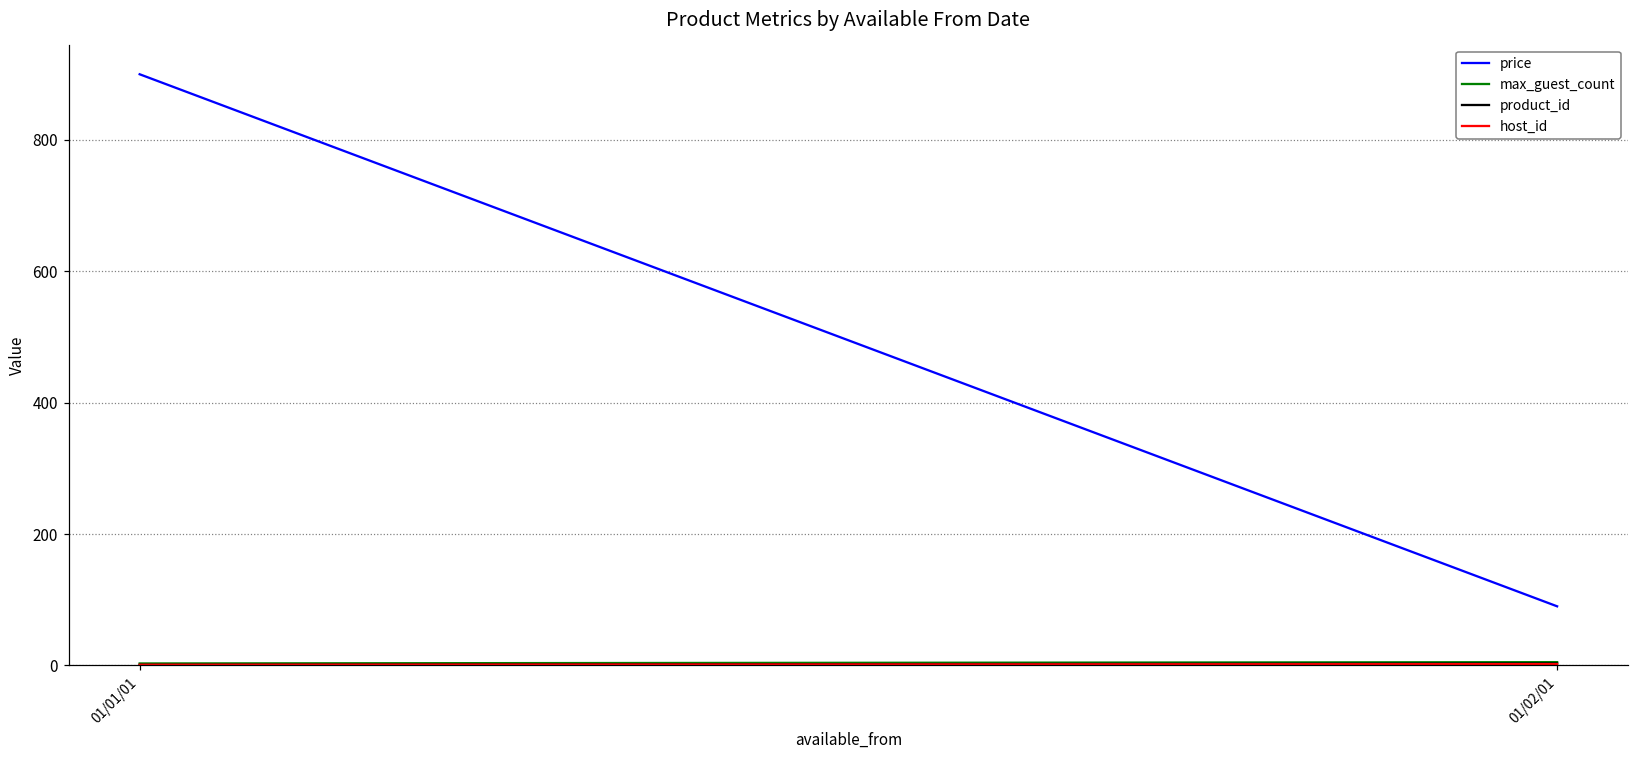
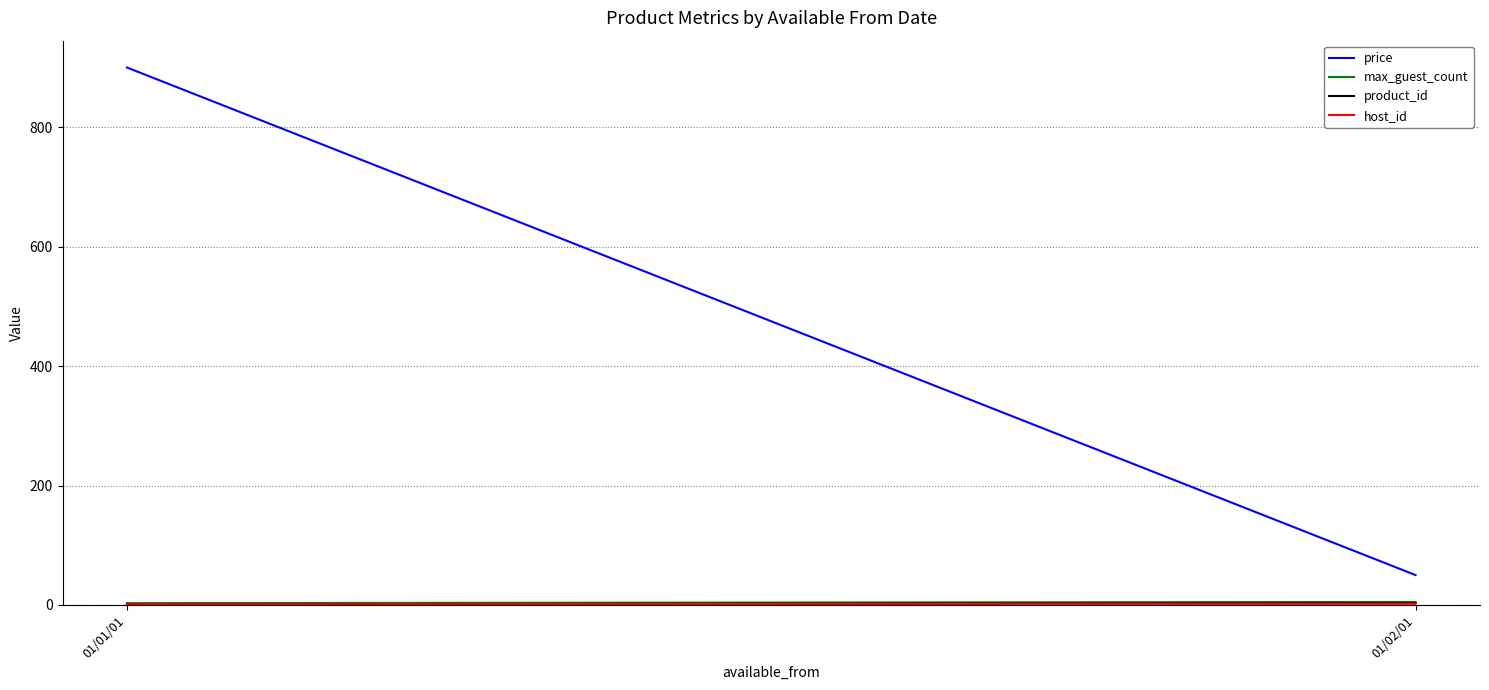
  {
    "price": {
      "01/01/01": 900,
-     "01/02/01": 90
+     "01/02/01": 50
    }
  }
